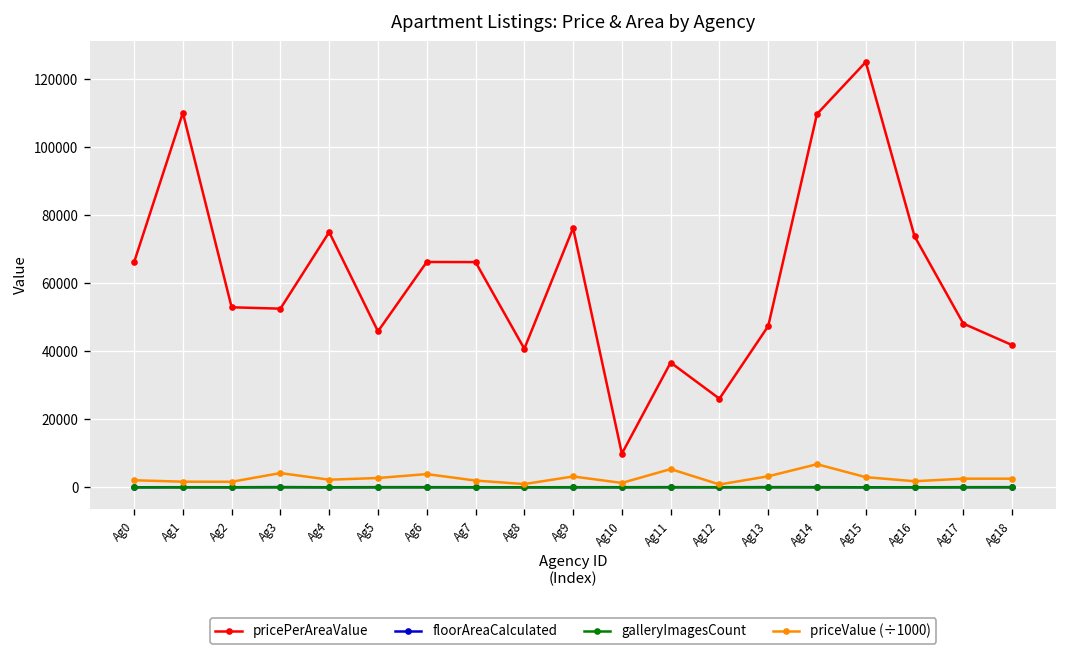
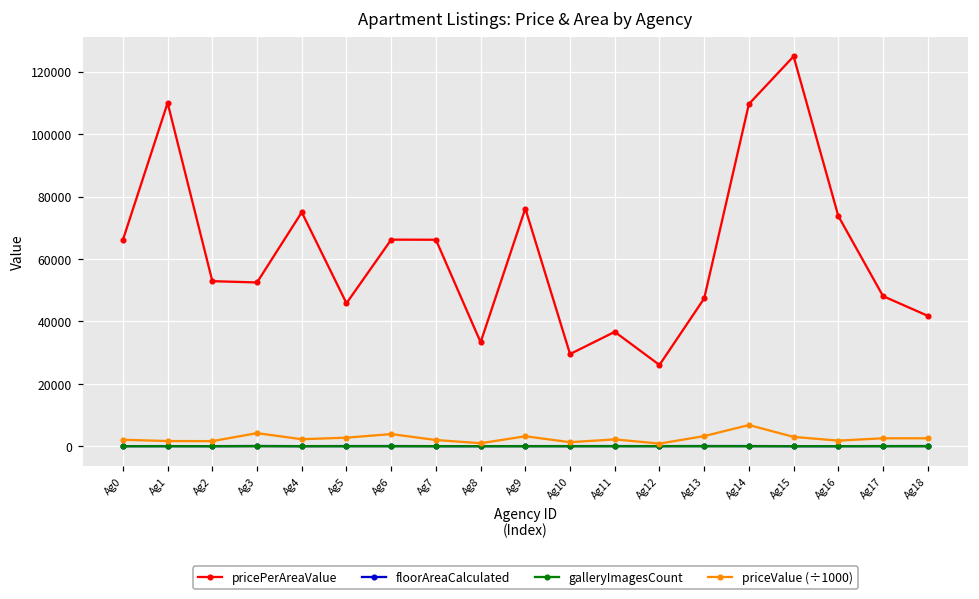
  {
    "pricePerAreaValue": {
      "Ag0": 66000,
      "Ag1": 110000,
      "Ag2": 53000,
      "Ag3": 53000,
      "Ag4": 75000,
      "Ag5": 46000,
      "Ag6": 66000,
      "Ag7": 66000,
-     "Ag8": 41000,
+     "Ag8": 33000,
      "Ag9": 76000,
-     "Ag10": 10000,
+     "Ag10": 30000,
      "Ag11": 37000,
      "Ag12": 26000,
      "Ag13": 47000,
      "Ag14": 110000,
      "Ag15": 125000,
      "Ag16": 74000,
      "Ag17": 48000,
      "Ag18": 42000
    },
    "galleryImagesCount": {
      "Ag0": 0,
      "Ag1": 0,
      "Ag2": 0,
      "Ag3": 0,
      "Ag4": 0,
      "Ag5": 0,
      "Ag6": 0,
      "Ag7": 0,
      "Ag8": 0,
      "Ag9": 0,
      "Ag10": 0,
      "Ag11": 0,
      "Ag13": 0,
      "Ag14": 0,
      "Ag15": 0,
      "Ag16": 0,
      "Ag17": 0,
      "Ag18": 0
    },
    "priceValue (÷1000)": {
      "Ag0": 2000,
      "Ag1": 2000,
      "Ag2": 2000,
      "Ag3": 4000,
      "Ag4": 2000,
      "Ag5": 3000,
      "Ag6": 4000,
      "Ag7": 2000,
      "Ag8": 1000,
      "Ag9": 3000,
      "Ag10": 1000,
-     "Ag11": 5000,
+     "Ag11": 2000,
      "Ag13": 3000,
      "Ag14": 7000,
      "Ag15": 3000,
      "Ag16": 2000,
      "Ag17": 3000,
      "Ag18": 3000
    }
  }
